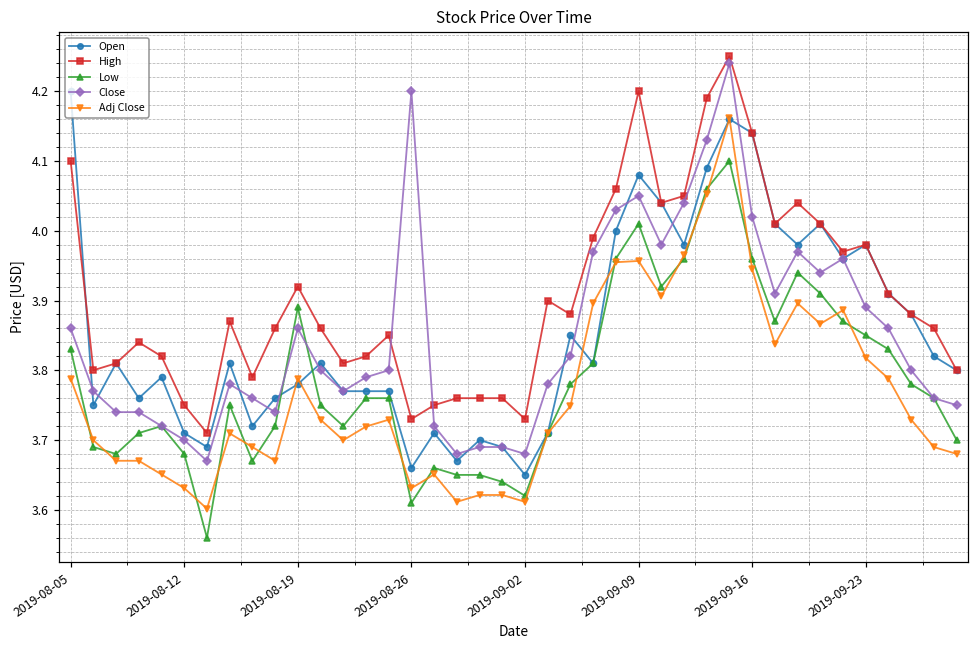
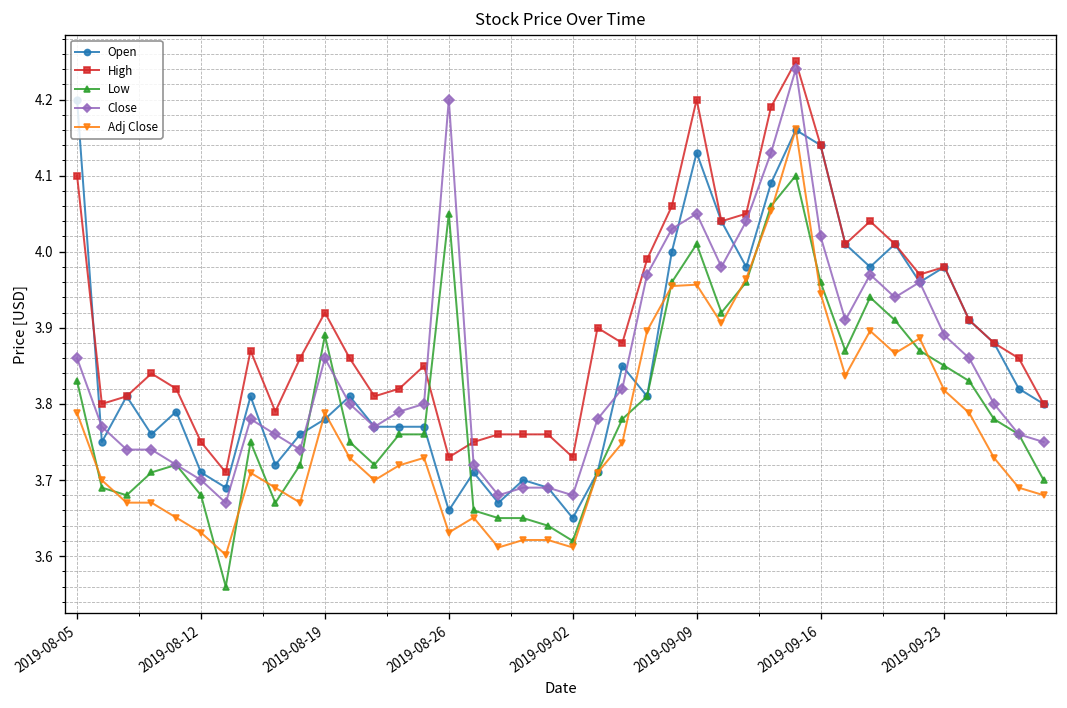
  {
    "Open": {
      "2019-08-12": 3.71,
      "2019-08-19": 3.78,
      "2019-08-26": 3.66,
      "2019-09-02": 3.65,
-     "2019-09-09": 4.08
+     "2019-09-09": 4.13
    },
    "High": {
      "2019-08-05": 4.10,
      "2019-08-12": 3.75,
      "2019-08-19": 3.92,
      "2019-08-26": 3.73,
      "2019-09-02": 3.73,
      "2019-09-09": 4.20
    },
    "Low": {
      "2019-08-05": 3.83,
      "2019-08-12": 3.68,
      "2019-08-19": 3.89,
-     "2019-08-26": 3.61,
+     "2019-08-26": 4.05,
      "2019-09-02": 3.62,
      "2019-09-09": 4.01,
      "2019-09-16": 3.96,
      "2019-09-23": 3.85
    },
    "Close": {
      "2019-08-05": 3.86,
      "2019-08-12": 3.70,
      "2019-08-19": 3.86,
      "2019-08-26": 4.20,
      "2019-09-02": 3.68,
      "2019-09-09": 4.05,
      "2019-09-16": 4.02,
      "2019-09-23": 3.89
    },
    "Adj Close": {
      "2019-08-05": 3.79,
      "2019-08-12": 3.63,
      "2019-08-19": 3.79,
      "2019-08-26": 3.63,
      "2019-09-02": 3.61,
      "2019-09-09": 3.96,
      "2019-09-16": 3.95,
      "2019-09-23": 3.82
    }
  }
